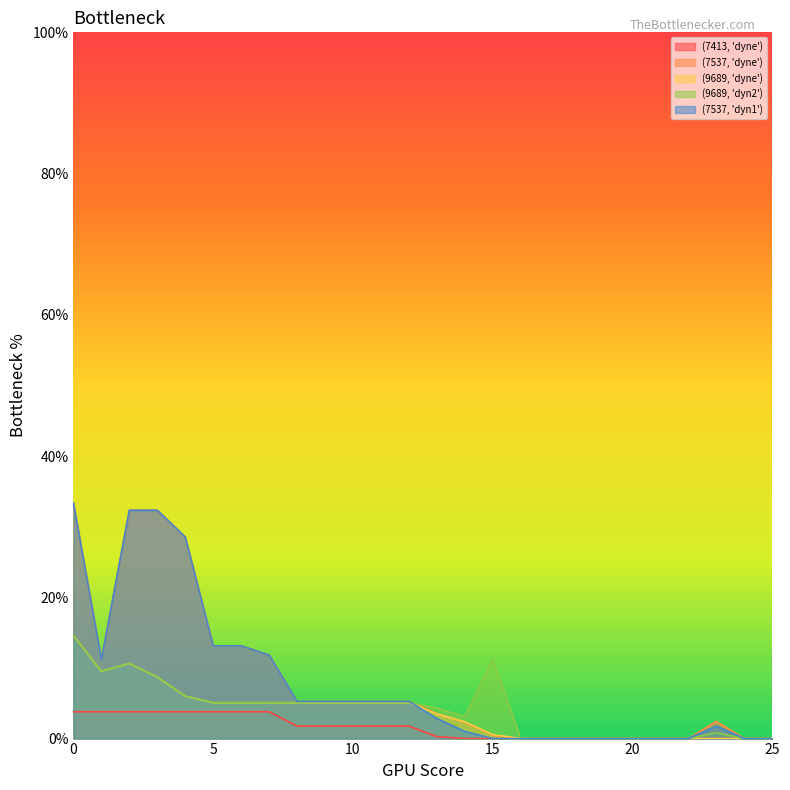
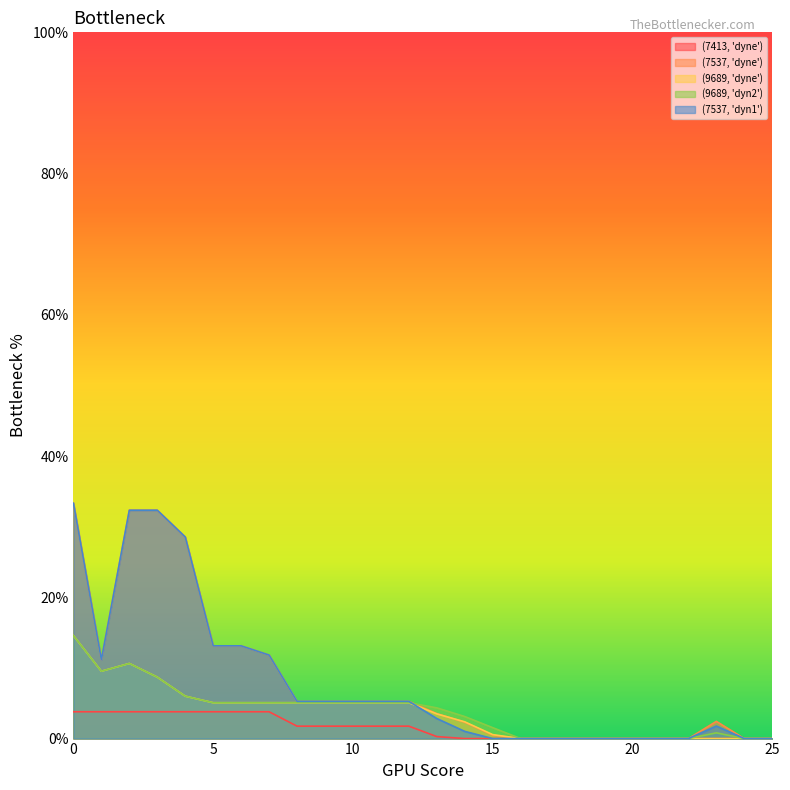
  {
    "(9689, 'dyn2')": {
-     "15": "11%"
+     "15": "2%"
    }
  }
